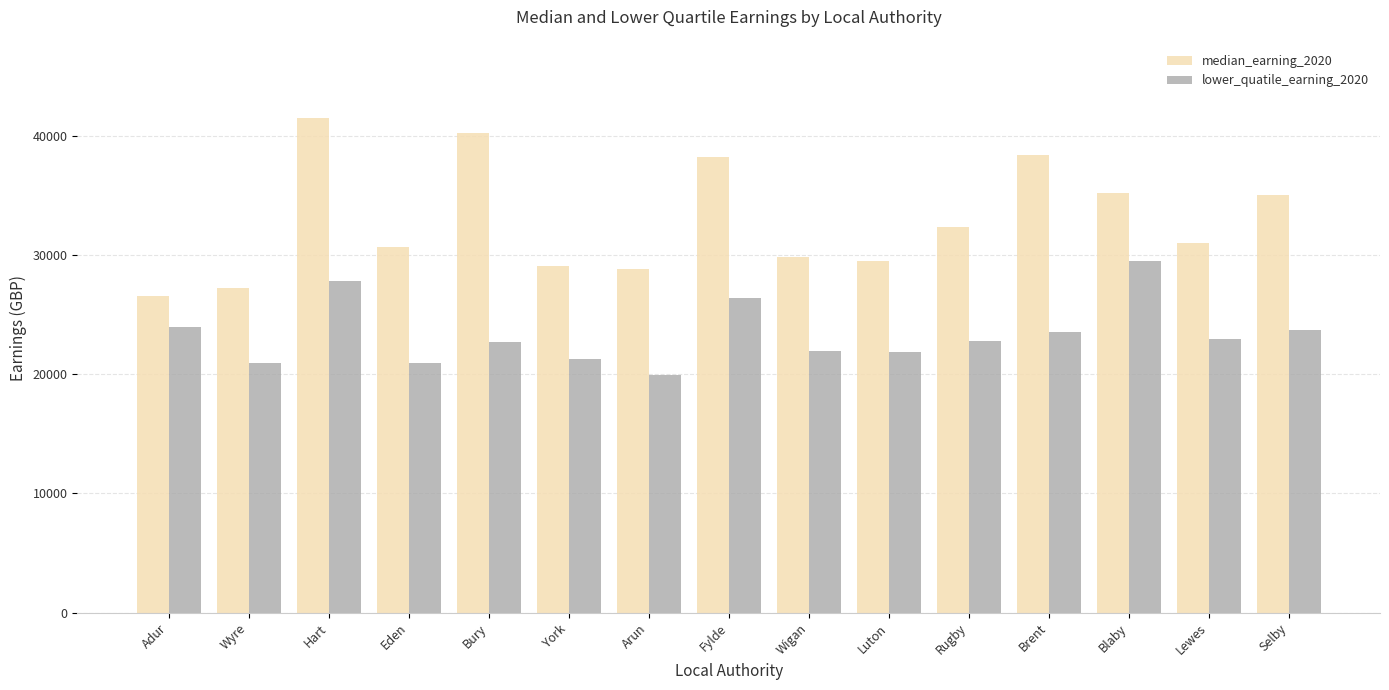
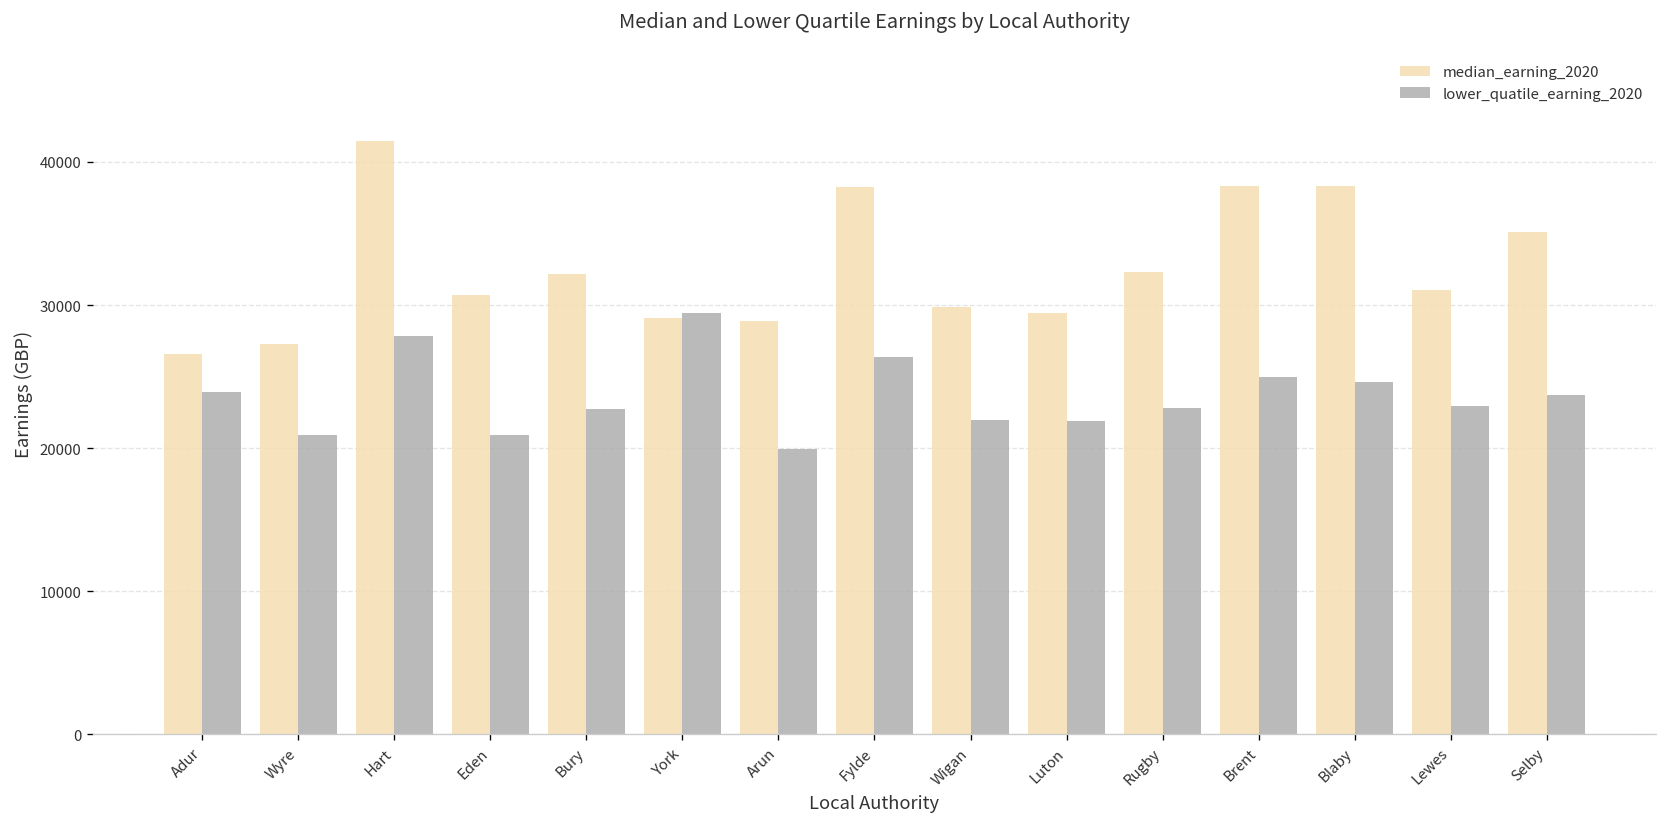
  {
    "median_earning_2020": {
      "Adur": 26500,
      "Wyre": 27300,
      "Hart": 41500,
      "Eden": 30700,
-     "Bury": 40300,
+     "Bury": 32200,
      "York": 29100,
      "Arun": 28900,
      "Fylde": 38200,
      "Wigan": 29900,
      "Luton": 29500,
      "Rugby": 32300,
      "Brent": 38400,
-     "Blaby": 35200,
+     "Blaby": 38300,
      "Lewes": 31000,
      "Selby": 35100
    },
    "lower_quatile_earning_2020": {
      "Adur": 24000,
      "Wyre": 20900,
      "Hart": 27800,
      "Eden": 20900,
      "Bury": 22700,
-     "York": 21300,
+     "York": 29500,
      "Arun": 19900,
      "Fylde": 26400,
      "Wigan": 22000,
      "Luton": 21900,
      "Rugby": 22800,
-     "Brent": 23600,
-     "Blaby": 29500,
+     "Brent": 25000,
+     "Blaby": 24600,
      "Lewes": 23000,
      "Selby": 23700
    }
  }
